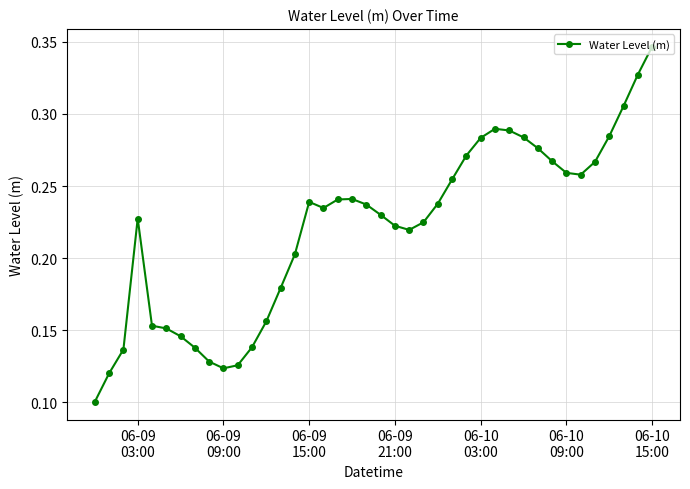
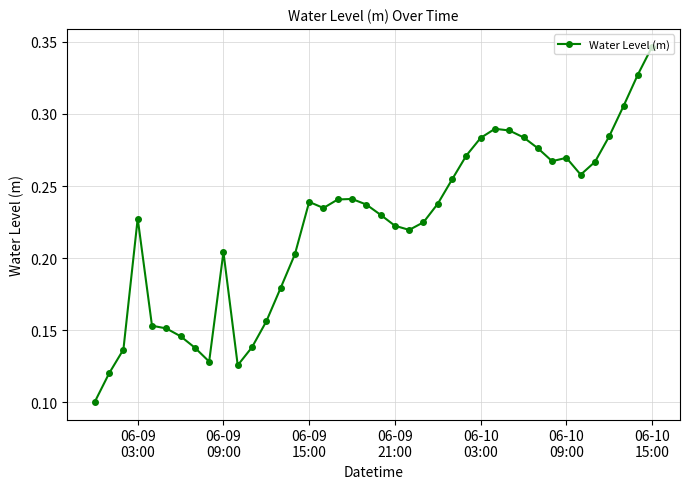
  {
    "06-09 03:00": 0.227,
-   "06-09 09:00": 0.123,
+   "06-09 09:00": 0.204,
    "06-09 15:00": 0.239,
    "06-09 21:00": 0.222,
    "06-10 03:00": 0.283,
-   "06-10 09:00": 0.259
+   "06-10 09:00": 0.270
  }
